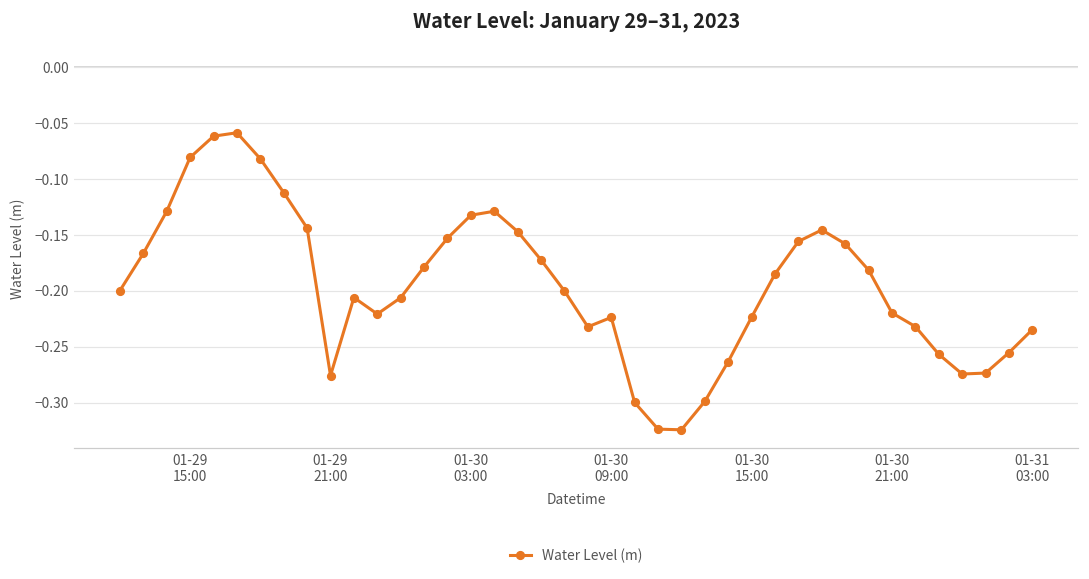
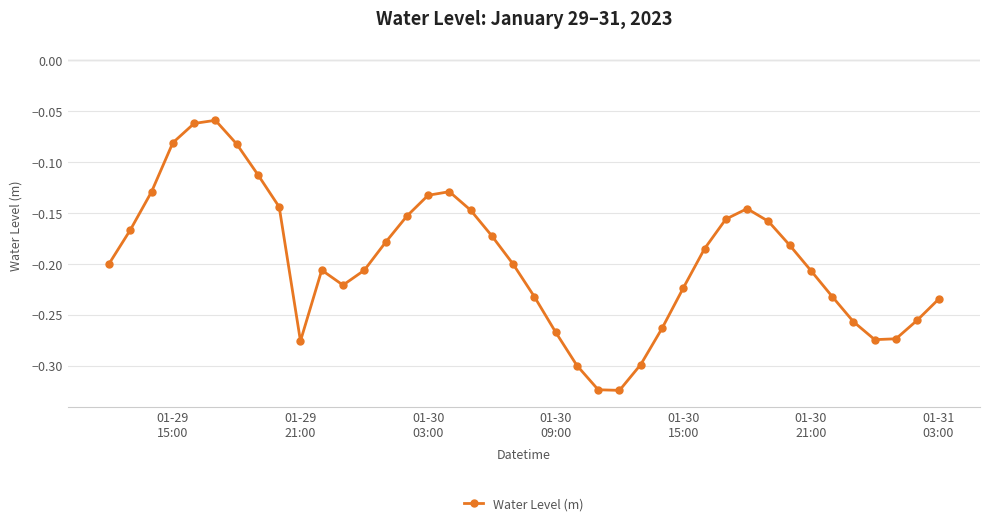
  {
    "01-29 15:00": -0.081,
    "01-29 21:00": -0.276,
    "01-30 03:00": -0.133,
-   "01-30 09:00": -0.224,
+   "01-30 09:00": -0.267,
    "01-30 15:00": -0.224,
-   "01-30 21:00": -0.220,
+   "01-30 21:00": -0.207,
    "01-31 03:00": -0.235
  }
